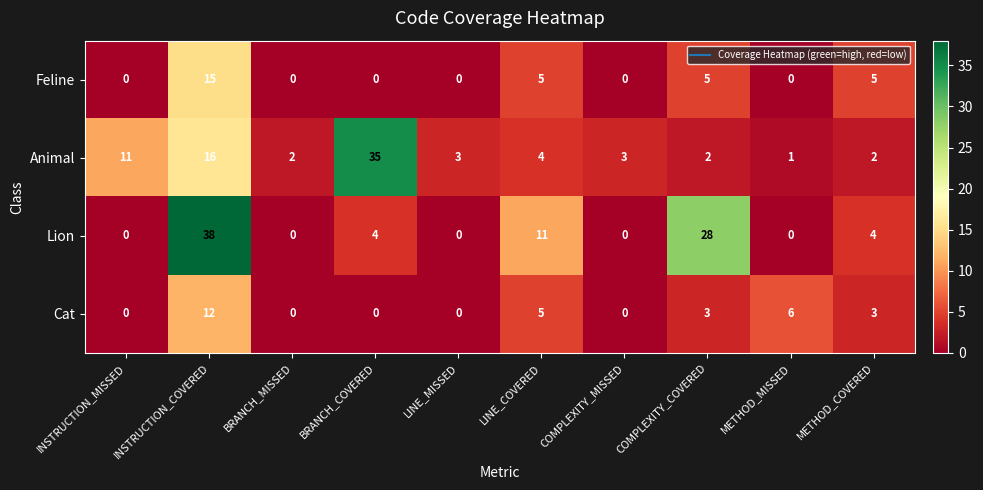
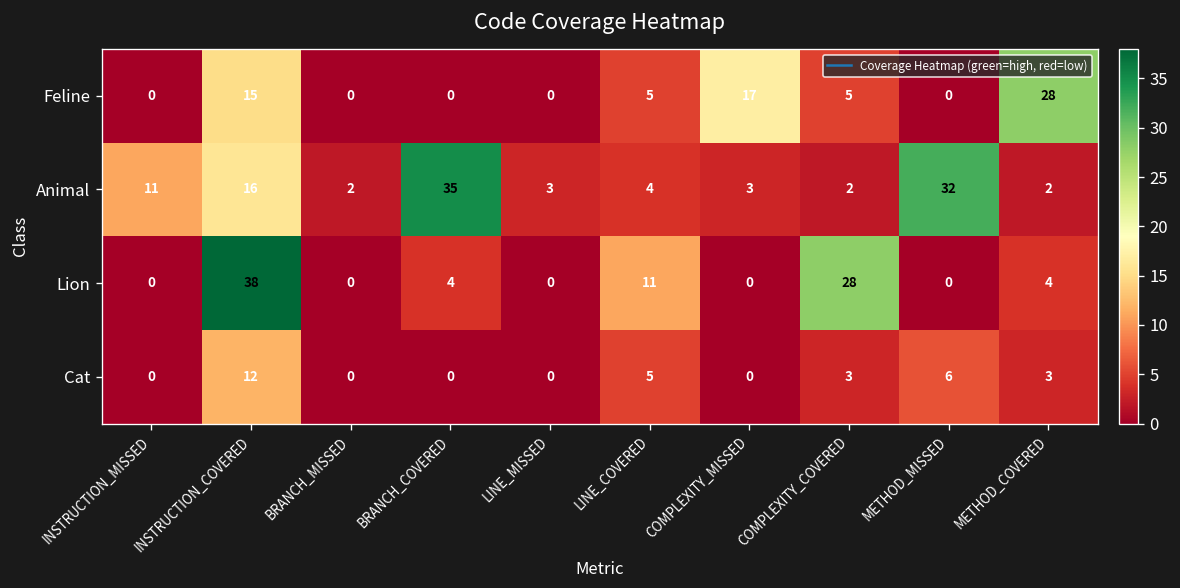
  {
    "Feline": {
      "INSTRUCTION_MISSED": 0,
      "INSTRUCTION_COVERED": 15,
      "BRANCH_MISSED": 0,
      "BRANCH_COVERED": 0,
      "LINE_MISSED": 0,
      "LINE_COVERED": 5,
-     "COMPLEXITY_MISSED": 0,
+     "COMPLEXITY_MISSED": 17,
      "COMPLEXITY_COVERED": 5,
      "METHOD_MISSED": 0,
-     "METHOD_COVERED": 5
+     "METHOD_COVERED": 28
    },
    "Animal": {
      "INSTRUCTION_MISSED": 11,
      "INSTRUCTION_COVERED": 16,
      "BRANCH_MISSED": 2,
      "BRANCH_COVERED": 35,
      "LINE_MISSED": 3,
      "LINE_COVERED": 4,
      "COMPLEXITY_MISSED": 3,
      "COMPLEXITY_COVERED": 2,
-     "METHOD_MISSED": 1,
+     "METHOD_MISSED": 32,
      "METHOD_COVERED": 2
    },
    "Lion": {
      "INSTRUCTION_MISSED": 0,
      "INSTRUCTION_COVERED": 38,
      "BRANCH_MISSED": 0,
      "BRANCH_COVERED": 4,
      "LINE_MISSED": 0,
      "LINE_COVERED": 11,
      "COMPLEXITY_MISSED": 0,
      "COMPLEXITY_COVERED": 28,
      "METHOD_MISSED": 0,
      "METHOD_COVERED": 4
    },
    "Cat": {
      "INSTRUCTION_MISSED": 0,
      "INSTRUCTION_COVERED": 12,
      "BRANCH_MISSED": 0,
      "BRANCH_COVERED": 0,
      "LINE_MISSED": 0,
      "LINE_COVERED": 5,
      "COMPLEXITY_MISSED": 0,
      "COMPLEXITY_COVERED": 3,
      "METHOD_MISSED": 6,
      "METHOD_COVERED": 3
    }
  }
